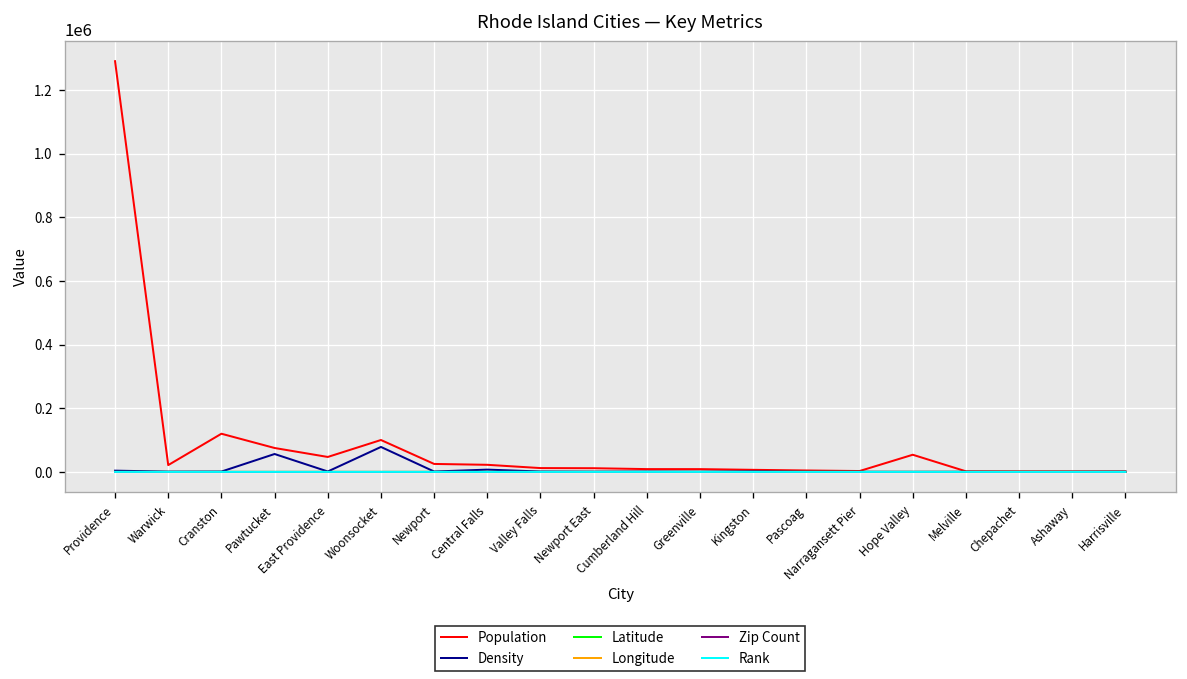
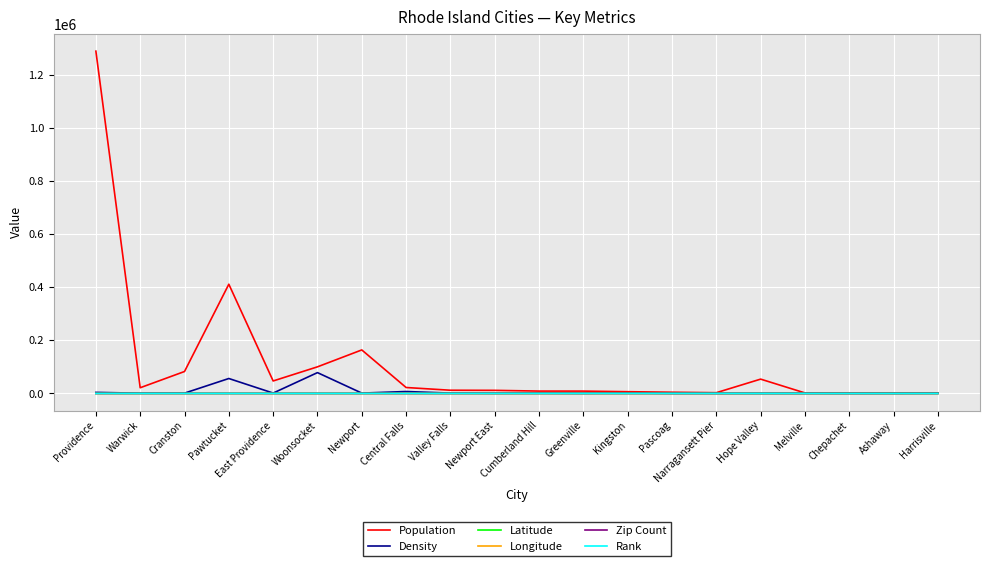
  {
    "Population": {
      "Providence": 1290000,
      "Warwick": 20000,
-     "Cranston": 120000,
-     "Pawtucket": 80000,
+     "Cranston": 80000,
+     "Pawtucket": 410000,
      "East Providence": 50000,
      "Woonsocket": 100000,
-     "Newport": 30000,
+     "Newport": 160000,
      "Central Falls": 20000,
      "Valley Falls": 10000,
      "Newport East": 10000,
      "Hope Valley": 50000
    },
    "Density": {
      "Pawtucket": 60000,
      "Woonsocket": 80000
    },
    "Rank": {
      "Pawtucket": 0,
      "Woonsocket": 0
    }
  }
